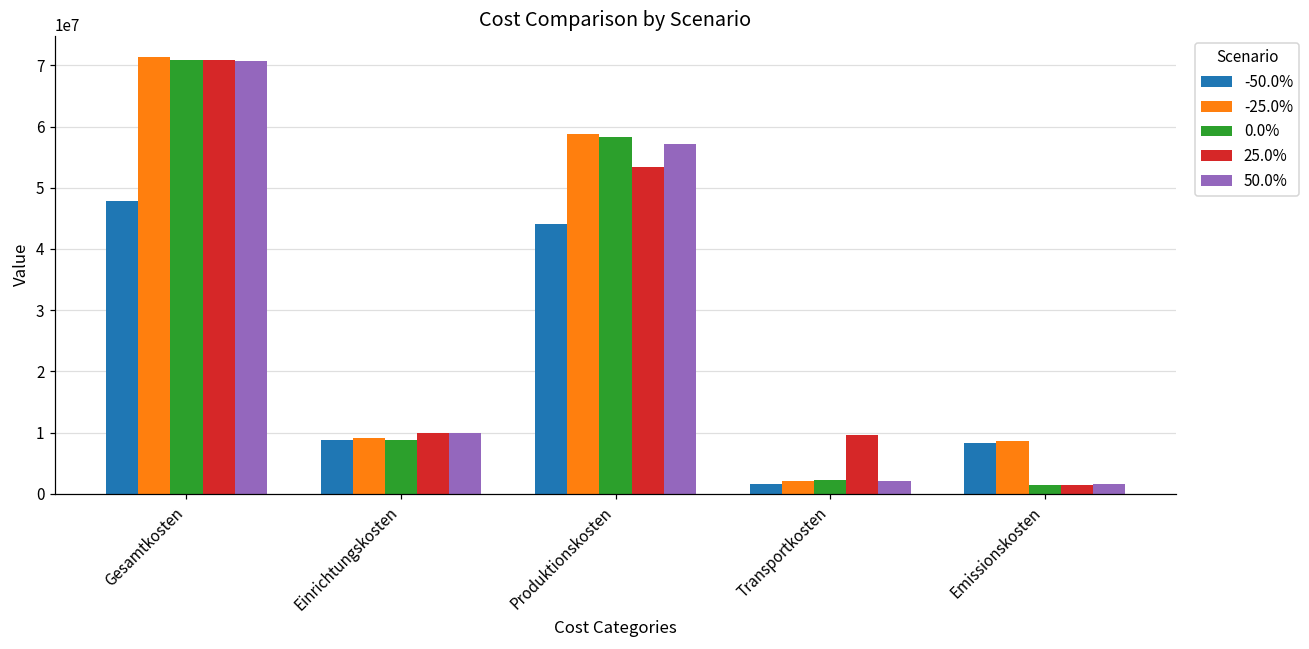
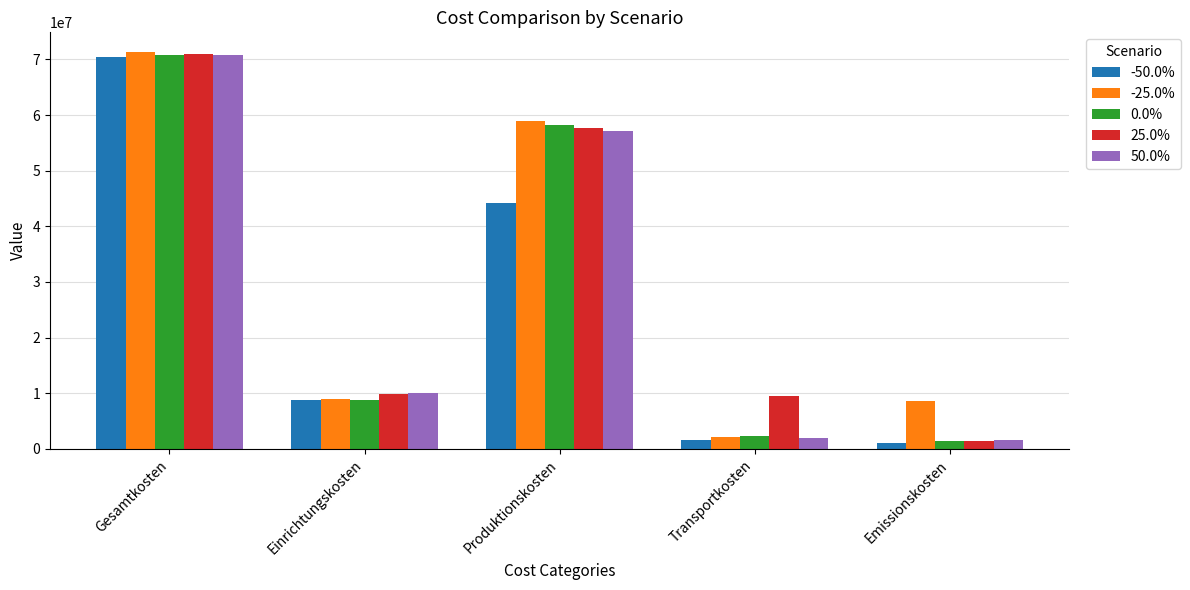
  {
    "-50.0%": {
-     "Gesamtkosten": 48000000,
+     "Gesamtkosten": 70000000,
      "Einrichtungskosten": 9000000,
      "Produktionskosten": 44000000,
      "Transportkosten": 2000000,
-     "Emissionskosten": 8000000
+     "Emissionskosten": 1000000
    },
    "-25.0%": {
      "Gesamtkosten": 71000000,
      "Einrichtungskosten": 9000000,
      "Produktionskosten": 59000000,
      "Transportkosten": 2000000,
      "Emissionskosten": 9000000
    },
    "0.0%": {
      "Gesamtkosten": 71000000,
      "Einrichtungskosten": 9000000,
      "Produktionskosten": 58000000,
      "Transportkosten": 2000000,
      "Emissionskosten": 1000000
    },
    "25.0%": {
      "Gesamtkosten": 71000000,
      "Einrichtungskosten": 10000000,
-     "Produktionskosten": 53000000,
+     "Produktionskosten": 58000000,
      "Transportkosten": 10000000,
      "Emissionskosten": 1000000
    },
    "50.0%": {
      "Gesamtkosten": 71000000,
      "Einrichtungskosten": 10000000,
      "Produktionskosten": 57000000,
      "Transportkosten": 2000000,
      "Emissionskosten": 2000000
    }
  }
